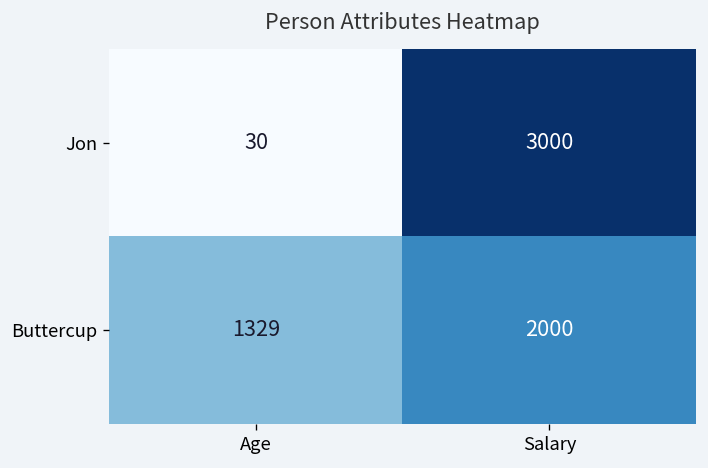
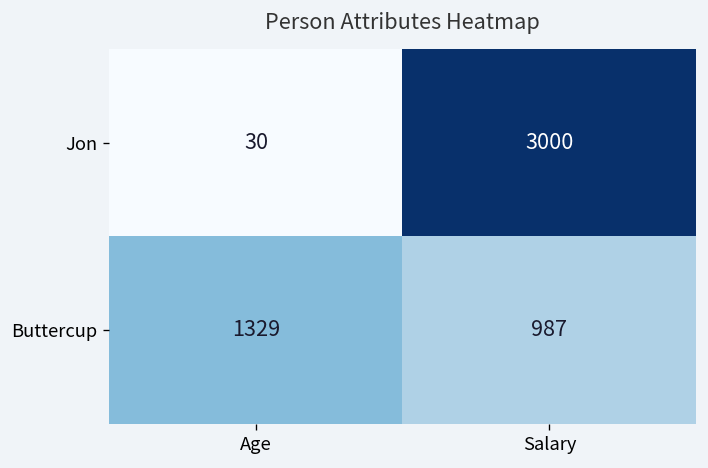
  {
    "Jon": {
      "Age": 30,
      "Salary": 3000
    },
    "Buttercup": {
      "Age": 1329,
-     "Salary": 2000
+     "Salary": 987
    }
  }
